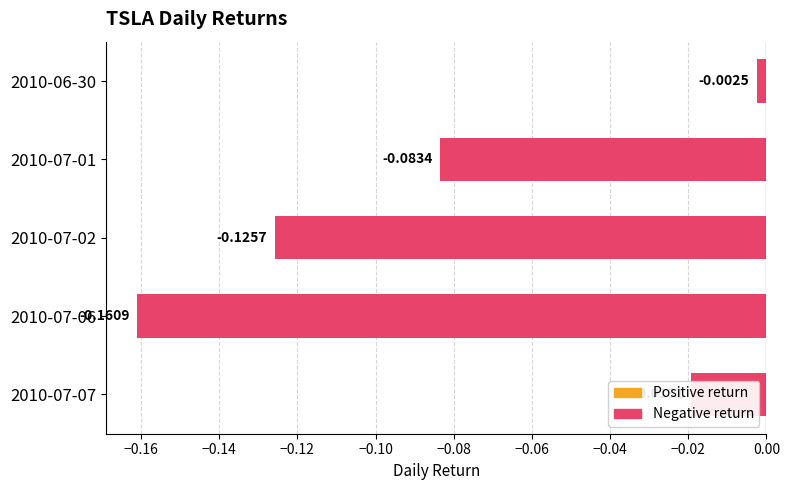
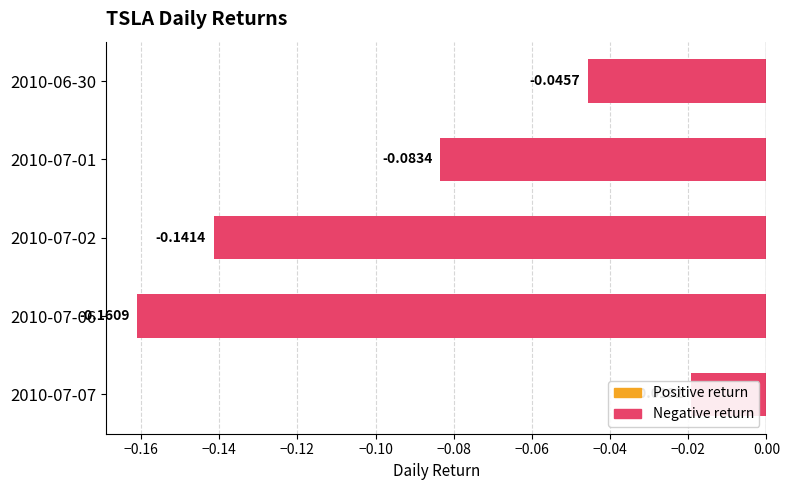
  {
-   "2010-06-30": -0.0025,
+   "2010-06-30": -0.0457,
    "2010-07-01": -0.0834,
-   "2010-07-02": -0.1257,
+   "2010-07-02": -0.1414,
    "2010-07-06": -0.1609
  }
